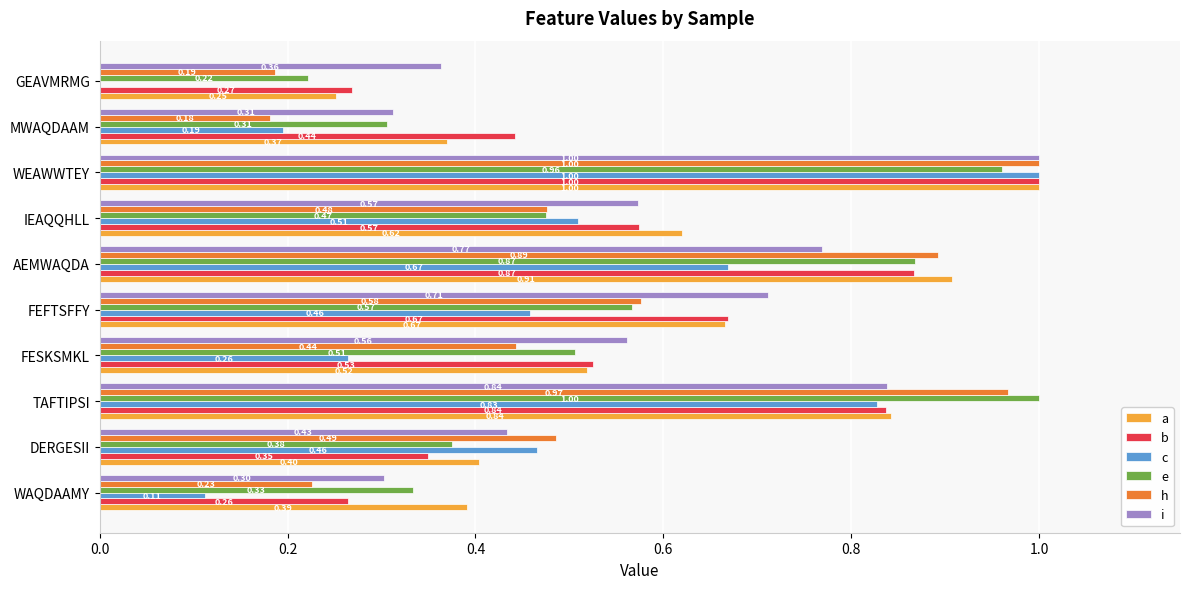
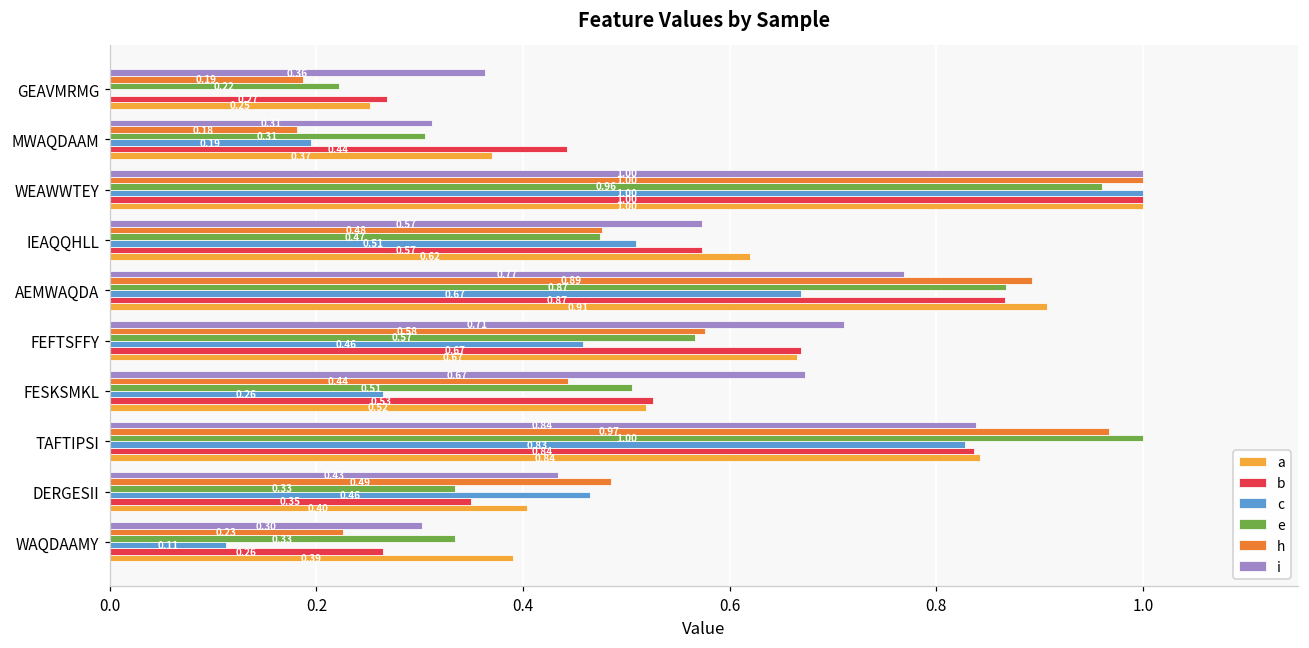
  {
    "b": {
      "MWAQDAAM": 0.44,
      "IEAQQHLL": 0.57,
      "AEMWAQDA": 0.87,
      "DERGESII": 0.35,
      "WAQDAAMY": 0.26
    },
    "c": {
      "MWAQDAAM": 0.19,
      "IEAQQHLL": 0.51,
      "AEMWAQDA": 0.67,
      "FEFTSFFY": 0.46,
      "FESKSMKL": 0.26,
      "DERGESII": 0.46,
      "WAQDAAMY": 0.11
    },
    "e": {
      "GEAVMRMG": 0.22,
      "MWAQDAAM": 0.31,
      "WEAWWTEY": 0.96,
      "AEMWAQDA": 0.87,
      "FESKSMKL": 0.51,
      "TAFTIPSI": 1.00,
-     "DERGESII": 0.38,
+     "DERGESII": 0.33,
      "WAQDAAMY": 0.33
    },
    "i": {
      "GEAVMRMG": 0.36,
      "WEAWWTEY": 1.00,
      "IEAQQHLL": 0.57,
-     "FESKSMKL": 0.56,
+     "FESKSMKL": 0.67,
      "TAFTIPSI": 0.84
    }
  }
